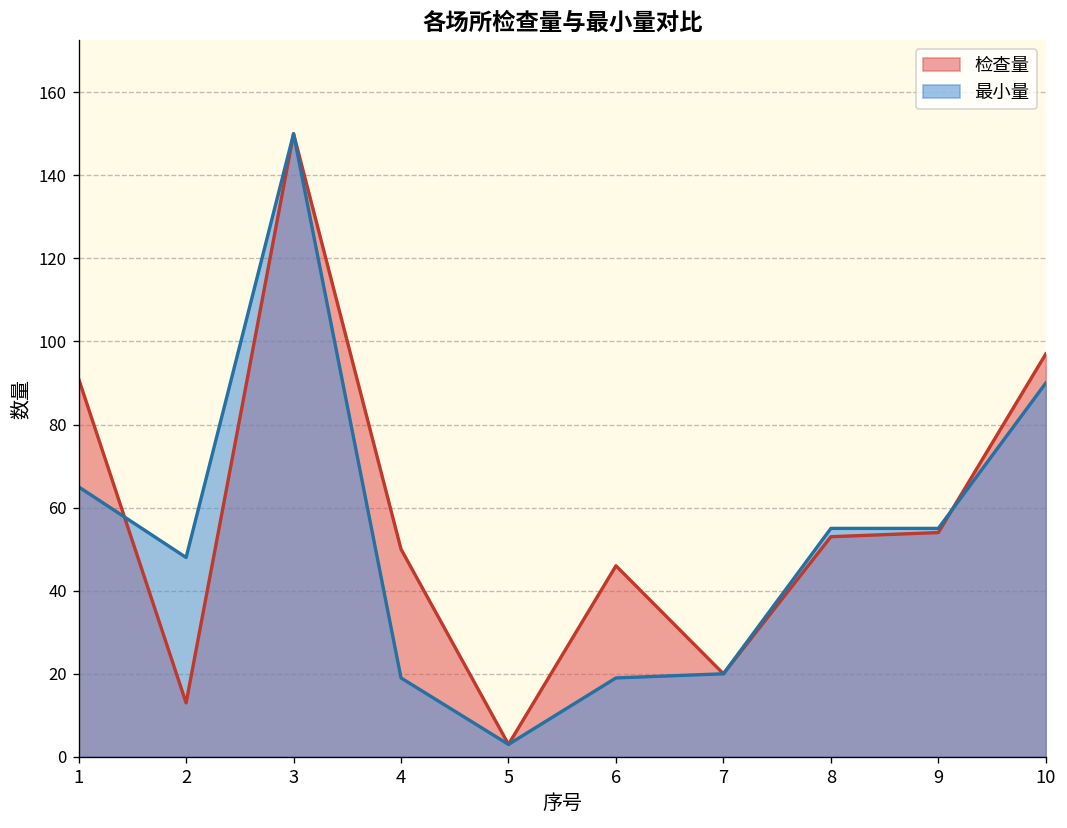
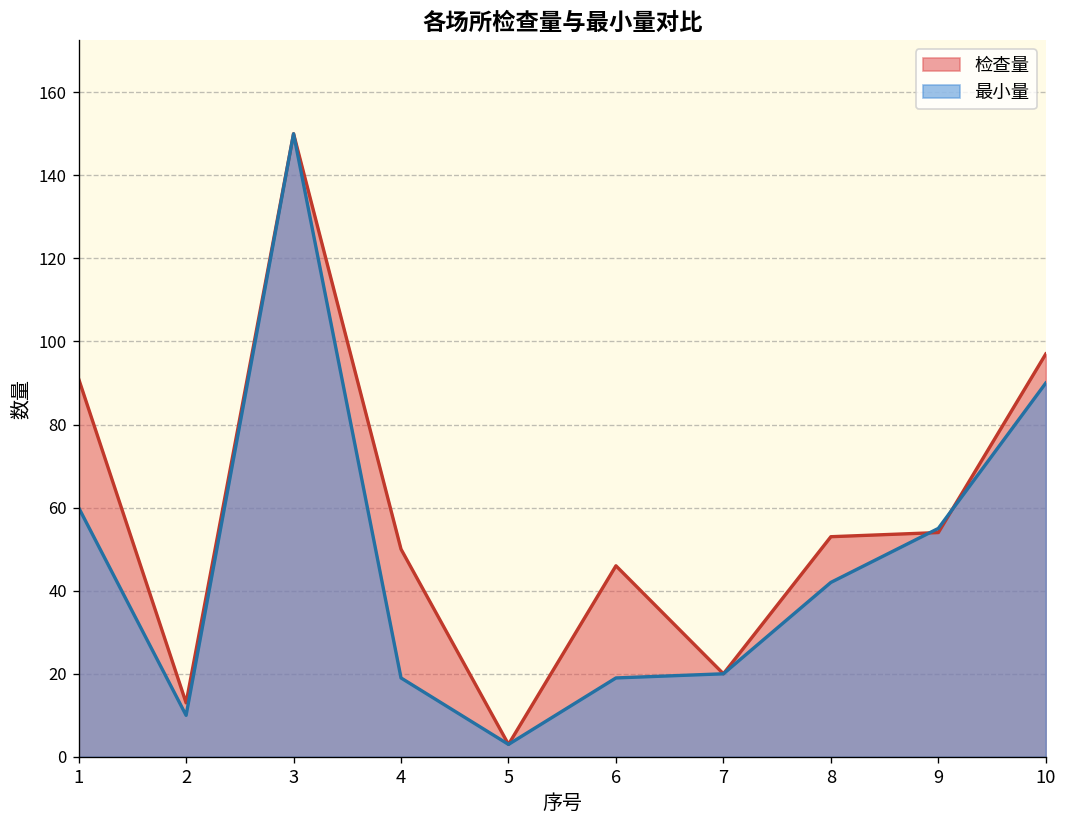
  {
    "检查量": {
      "1": 91,
      "2": 13,
      "4": 50,
      "6": 46,
      "8": 53,
      "9": 54,
      "10": 97
    },
    "最小量": {
-     "1": 65,
-     "2": 48,
+     "1": 60,
+     "2": 10,
      "4": 19,
      "6": 19,
-     "8": 55,
+     "8": 42,
      "9": 55,
      "10": 90
    }
  }
